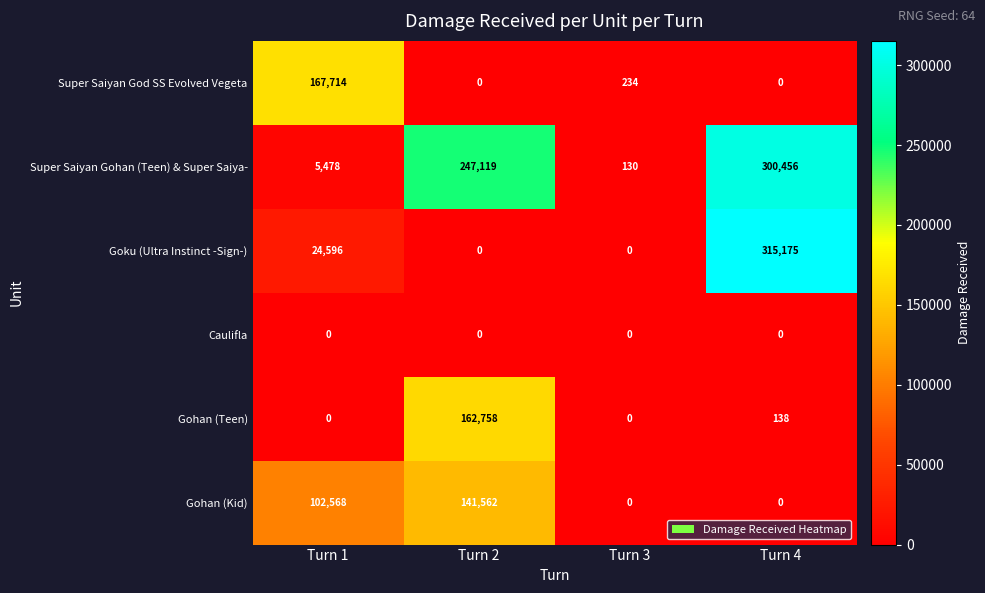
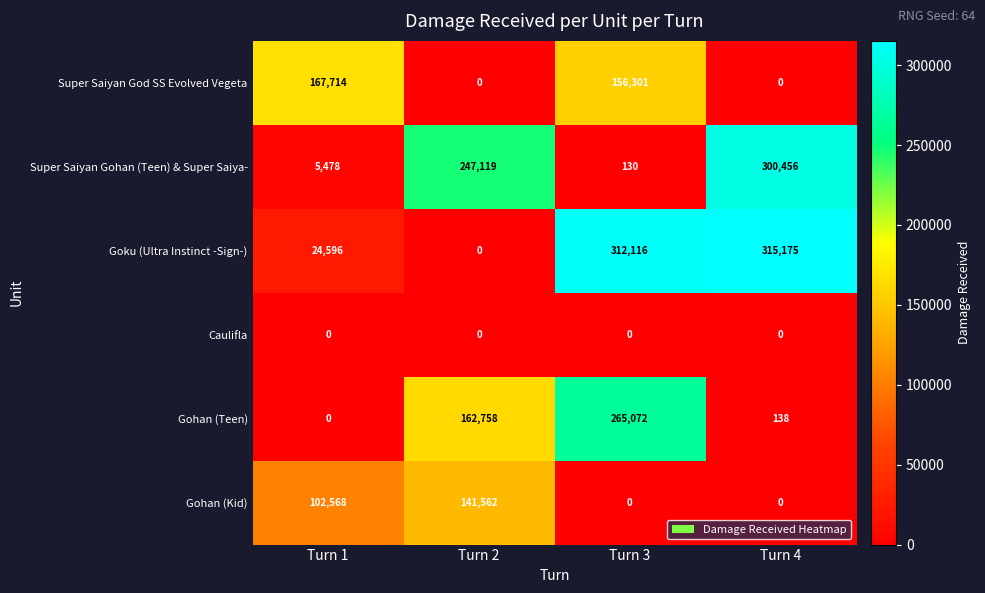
  {
    "Super Saiyan God SS Evolved Vegeta": {
      "Turn 1": "167,714",
      "Turn 2": "0",
-     "Turn 3": "234",
+     "Turn 3": "156,301",
      "Turn 4": "0"
    },
    "Super Saiyan Gohan (Teen) & Super Saiya-": {
      "Turn 1": "5,478",
      "Turn 2": "247,119",
      "Turn 3": "130",
      "Turn 4": "300,456"
    },
    "Goku (Ultra Instinct -Sign-)": {
      "Turn 1": "24,596",
      "Turn 2": "0",
-     "Turn 3": "0",
+     "Turn 3": "312,116",
      "Turn 4": "315,175"
    },
    "Caulifla": {
      "Turn 1": "0",
      "Turn 2": "0",
      "Turn 3": "0",
      "Turn 4": "0"
    },
    "Gohan (Teen)": {
      "Turn 1": "0",
      "Turn 2": "162,758",
-     "Turn 3": "0",
+     "Turn 3": "265,072",
      "Turn 4": "138"
    },
    "Gohan (Kid)": {
      "Turn 1": "102,568",
      "Turn 2": "141,562",
      "Turn 3": "0",
      "Turn 4": "0"
    }
  }
